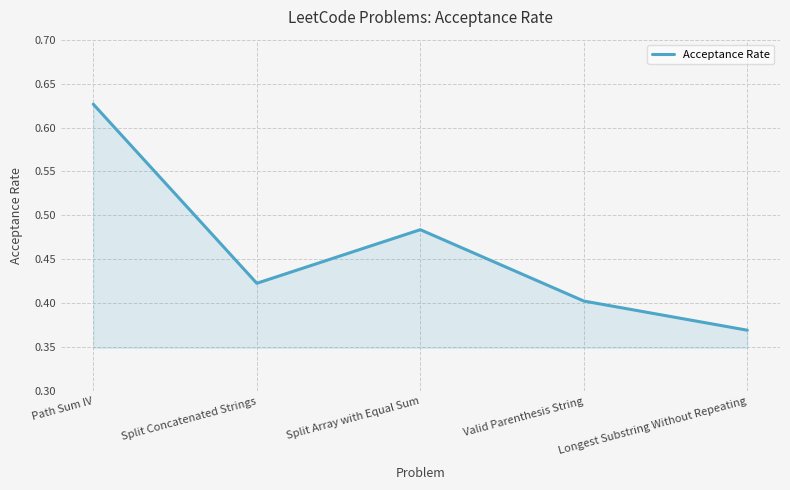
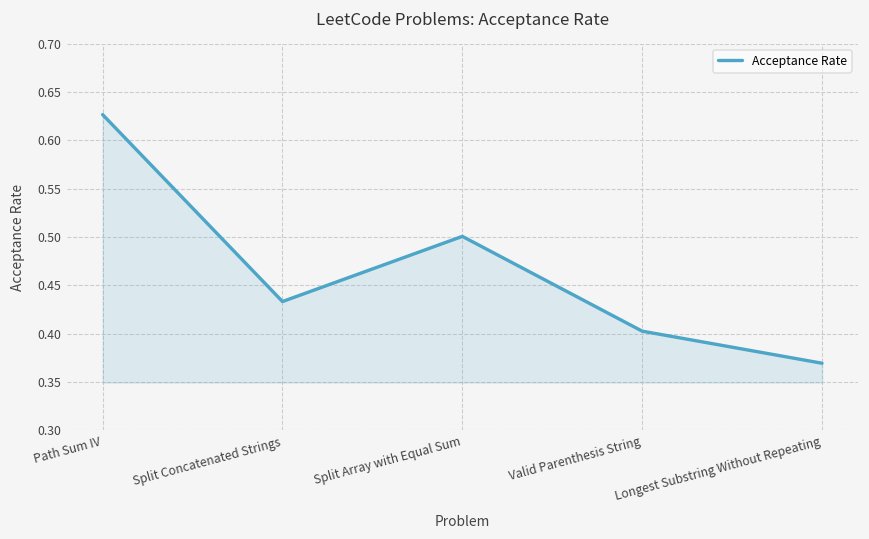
  {
    "Path Sum IV": 0.63,
-   "Split Concatenated Strings": 0.42,
-   "Split Array with Equal Sum": 0.48,
+   "Split Concatenated Strings": 0.43,
+   "Split Array with Equal Sum": 0.50,
    "Valid Parenthesis String": 0.40,
    "Longest Substring Without Repeating": 0.37
  }
